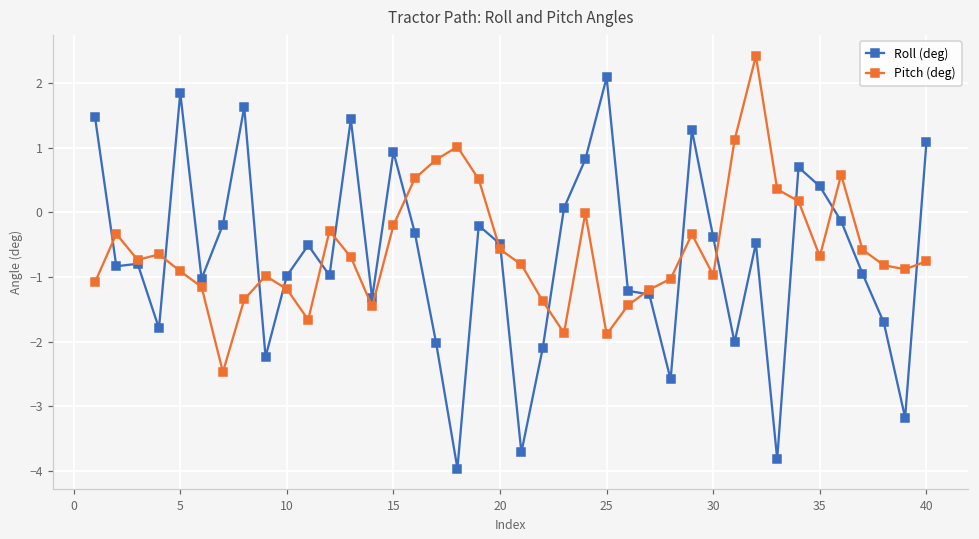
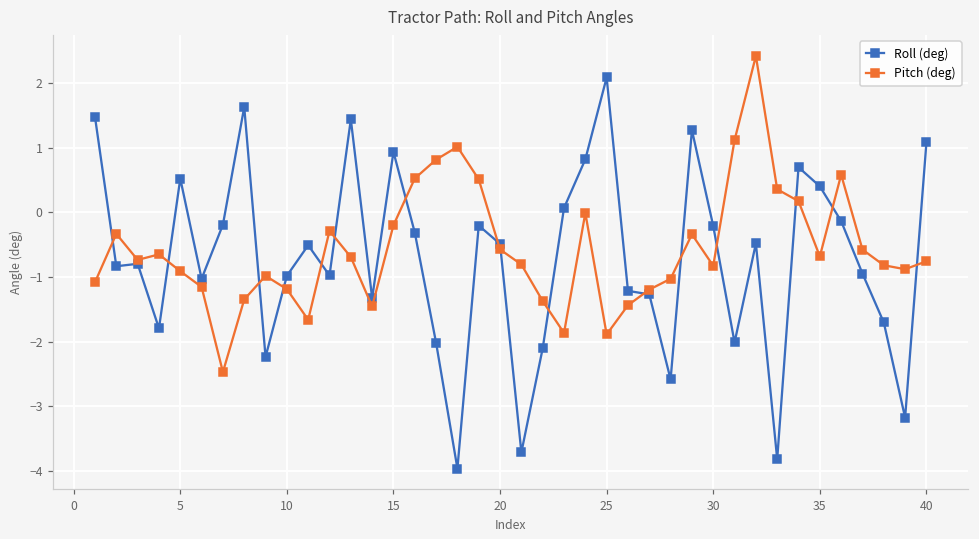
  {
    "Roll (deg)": {
-     "5": 1.8,
+     "5": 0.5,
      "10": -1.0,
      "15": 0.9,
      "20": -0.5,
      "25": 2.1,
-     "30": -0.4,
+     "30": -0.2,
      "35": 0.4,
      "40": 1.1
    },
    "Pitch (deg)": {
      "5": -0.9,
      "10": -1.2,
      "15": -0.2,
      "20": -0.6,
      "25": -1.9,
-     "30": -1.0,
+     "30": -0.8,
      "35": -0.7,
      "40": -0.8
    }
  }
